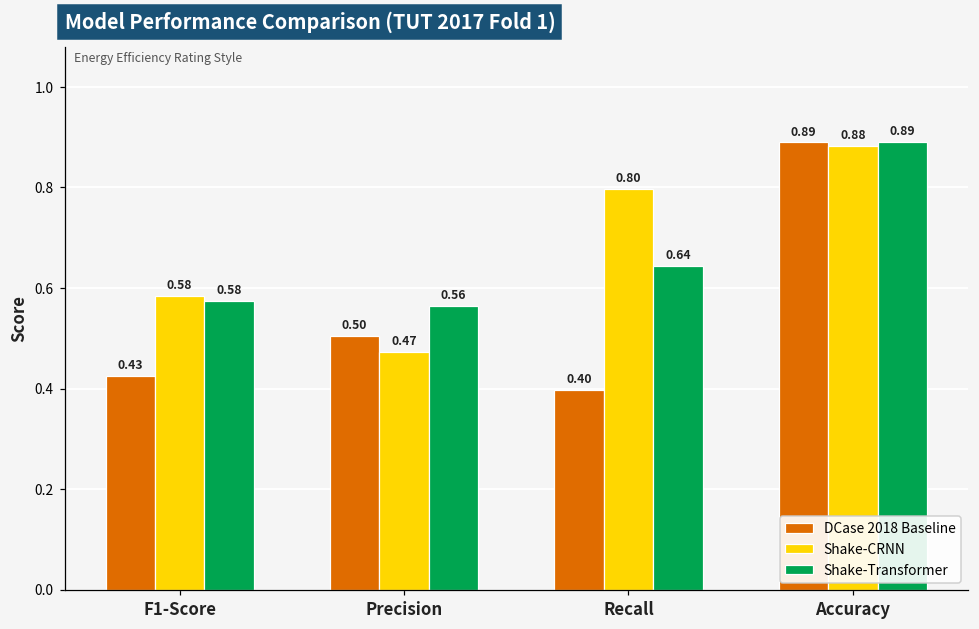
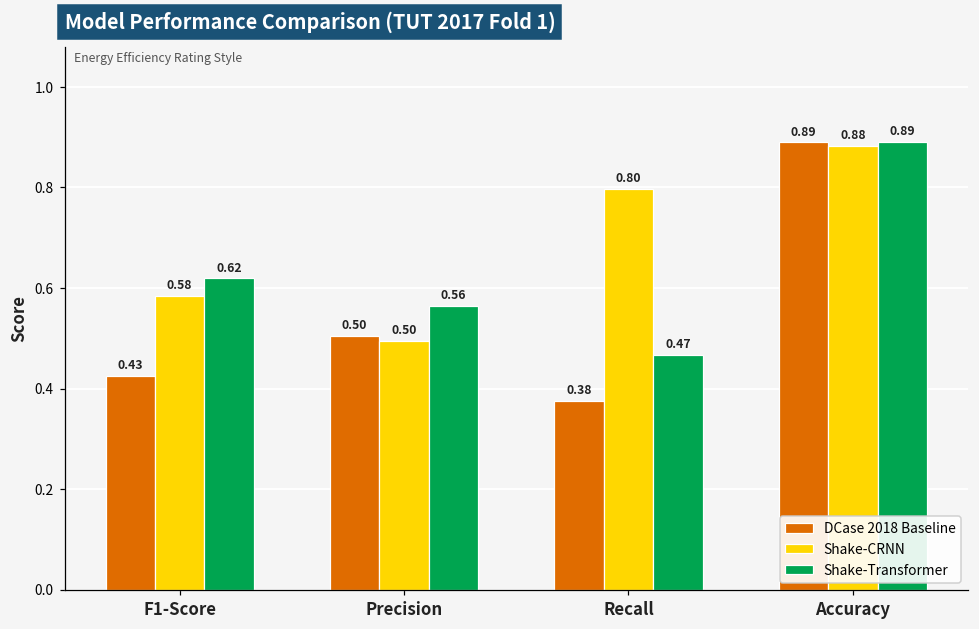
  {
    "DCase 2018 Baseline": {
      "F1-Score": 0.43,
      "Precision": 0.50,
-     "Recall": 0.40,
+     "Recall": 0.38,
      "Accuracy": 0.89
    },
    "Shake-CRNN": {
      "F1-Score": 0.58,
-     "Precision": 0.47,
+     "Precision": 0.50,
      "Recall": 0.80,
      "Accuracy": 0.88
    },
    "Shake-Transformer": {
-     "F1-Score": 0.58,
+     "F1-Score": 0.62,
      "Precision": 0.56,
-     "Recall": 0.64,
+     "Recall": 0.47,
      "Accuracy": 0.89
    }
  }
